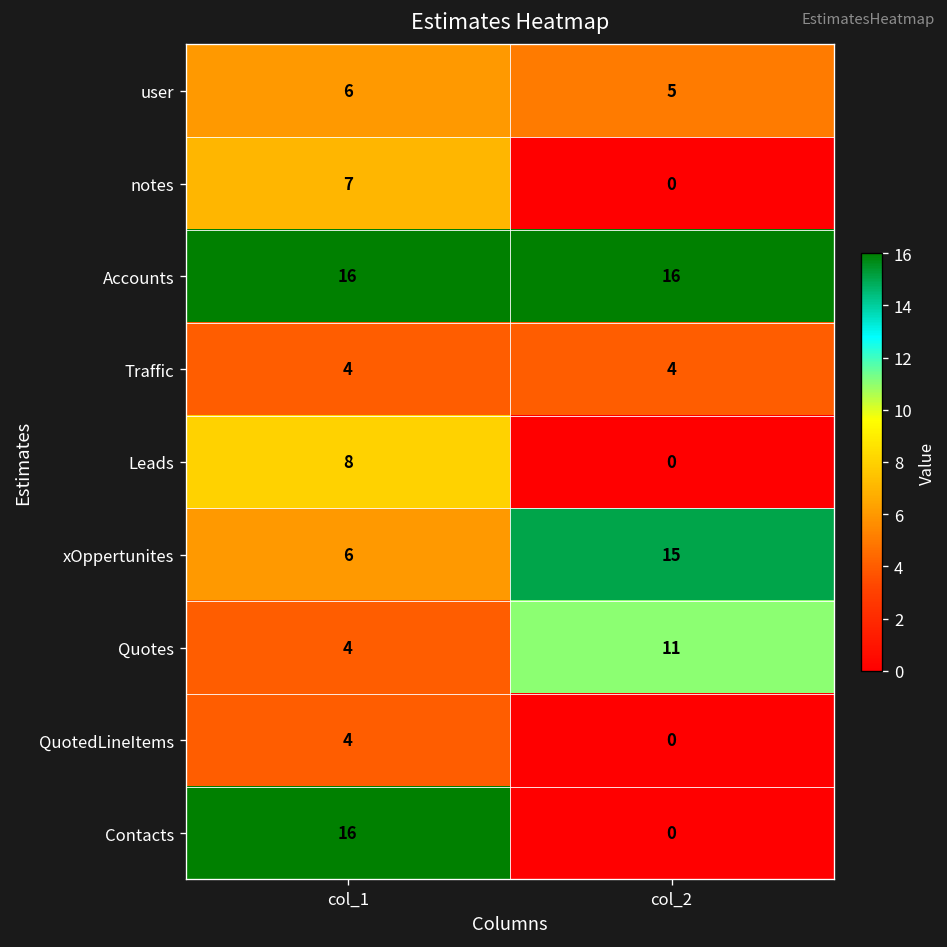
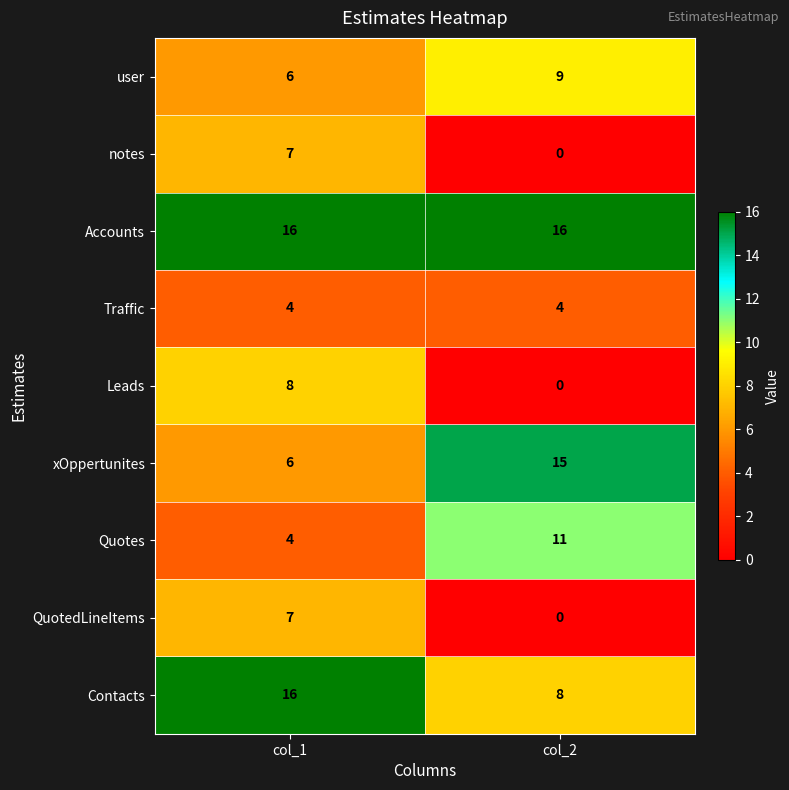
  {
    "user": {
      "col_1": 6,
-     "col_2": 5
+     "col_2": 9
    },
    "notes": {
      "col_1": 7,
      "col_2": 0
    },
    "Accounts": {
      "col_1": 16,
      "col_2": 16
    },
    "Traffic": {
      "col_1": 4,
      "col_2": 4
    },
    "Leads": {
      "col_1": 8,
      "col_2": 0
    },
    "xOppertunites": {
      "col_1": 6,
      "col_2": 15
    },
    "Quotes": {
      "col_1": 4,
      "col_2": 11
    },
    "QuotedLineItems": {
-     "col_1": 4,
+     "col_1": 7,
      "col_2": 0
    },
    "Contacts": {
      "col_1": 16,
-     "col_2": 0
+     "col_2": 8
    }
  }
